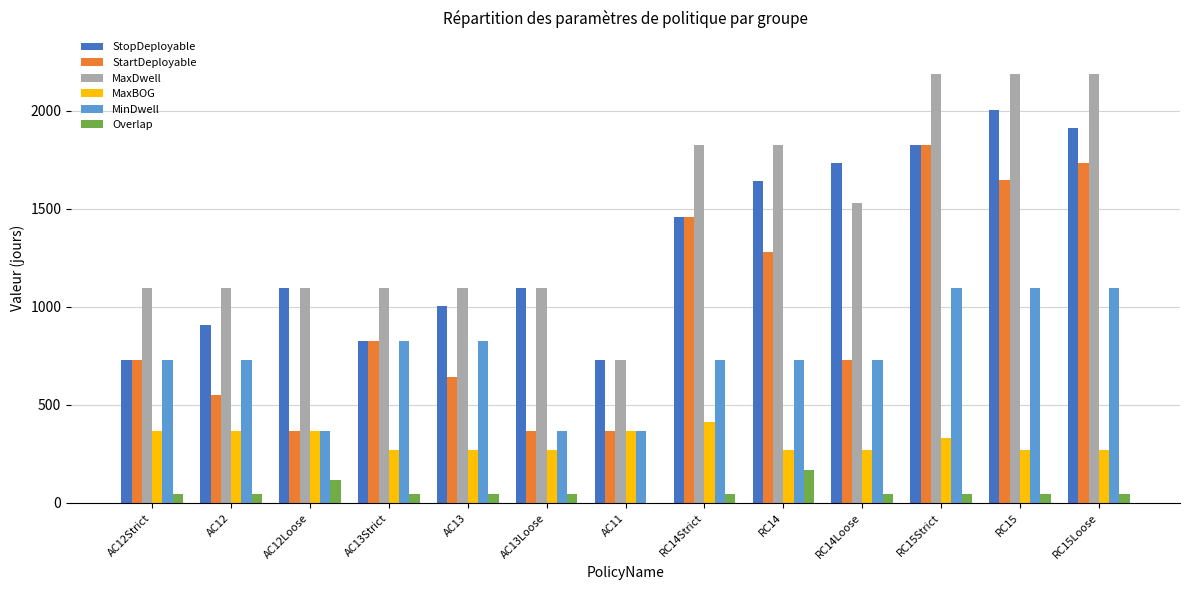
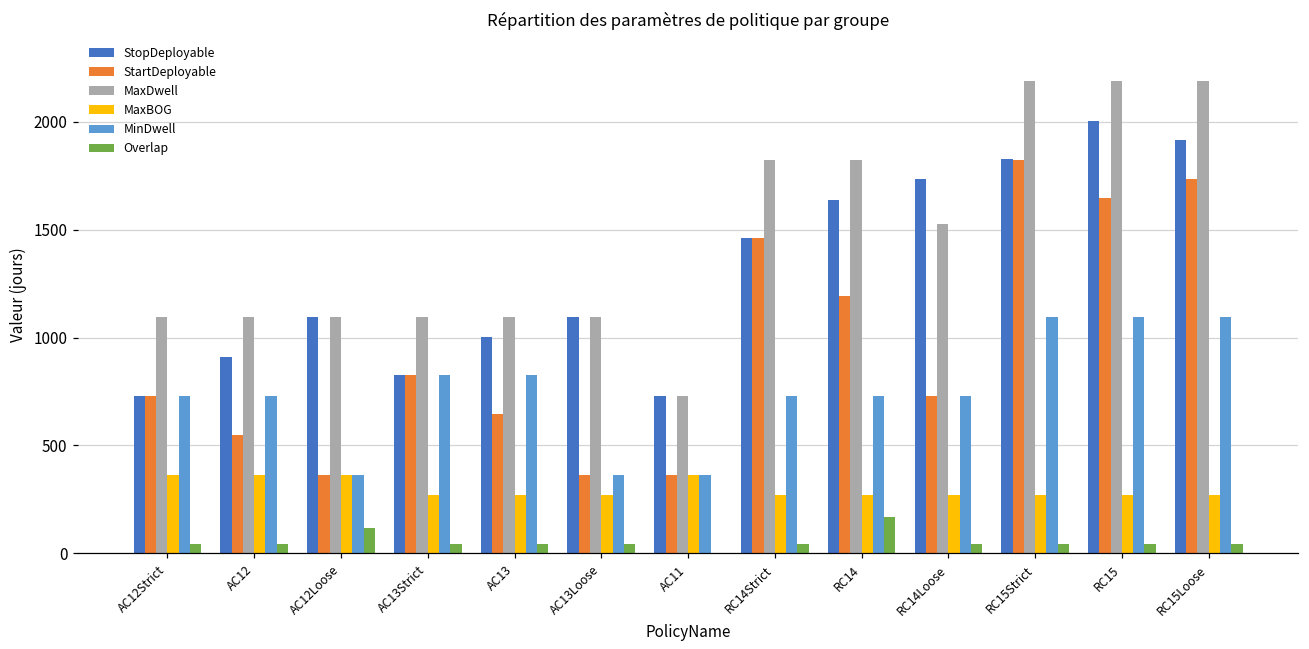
  {
    "StartDeployable": {
      "AC12Strict": 730,
      "AC12": 550,
      "AC12Loose": 370,
      "AC13Strict": 830,
      "AC13": 650,
      "AC13Loose": 370,
      "AC11": 370,
      "RC14Strict": 1460,
-     "RC14": 1280,
+     "RC14": 1190,
      "RC14Loose": 730,
      "RC15Strict": 1830,
      "RC15": 1650,
      "RC15Loose": 1740
    },
    "MaxDwell": {
      "AC12Strict": 1100,
      "AC12": 1100,
      "AC12Loose": 1100,
      "AC13Strict": 1100,
      "AC13": 1100,
      "AC13Loose": 1100,
      "AC11": 730,
      "RC14Strict": 1830,
      "RC14": 1830,
      "RC14Loose": 1530,
      "RC15Strict": 2190,
      "RC15": 2190,
      "RC15Loose": 2190
    },
    "MaxBOG": {
      "AC12Strict": 370,
      "AC12": 370,
      "AC12Loose": 370,
      "AC13Strict": 270,
      "AC13": 270,
      "AC13Loose": 270,
      "AC11": 370,
-     "RC14Strict": 410,
+     "RC14Strict": 270,
      "RC14": 270,
      "RC14Loose": 270,
-     "RC15Strict": 330,
+     "RC15Strict": 270,
      "RC15": 270,
      "RC15Loose": 270
    },
    "Overlap": {
      "AC12Strict": 50,
      "AC12": 50,
      "AC12Loose": 120,
      "AC13Strict": 50,
      "AC13": 50,
      "AC13Loose": 50,
      "AC11": 0,
      "RC14Strict": 50,
      "RC14": 170,
      "RC14Loose": 50,
      "RC15Strict": 50,
      "RC15": 50,
      "RC15Loose": 50
    }
  }
